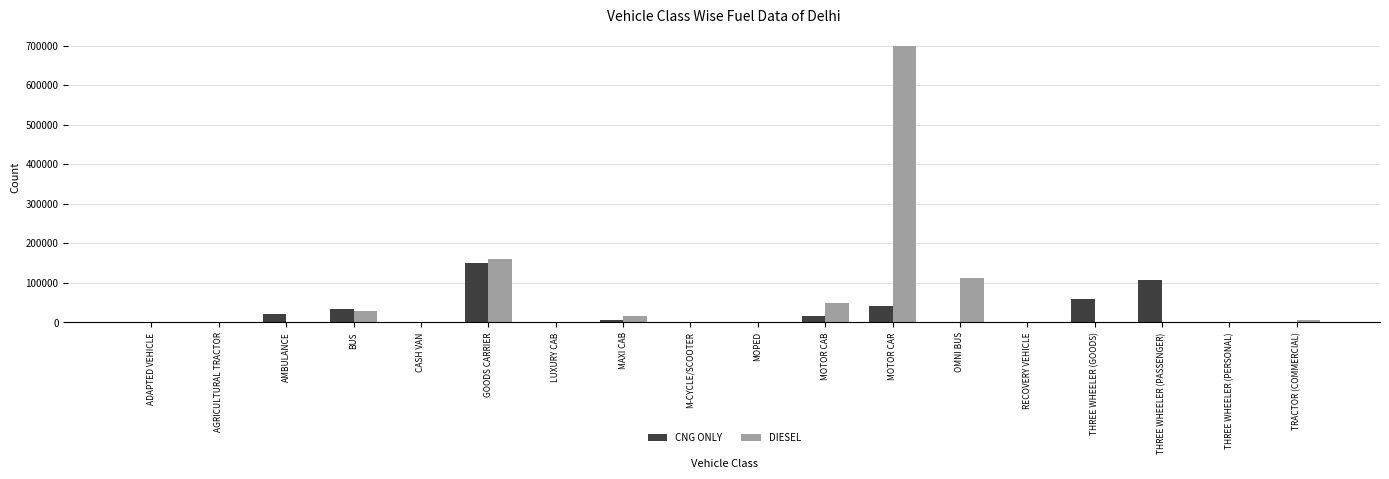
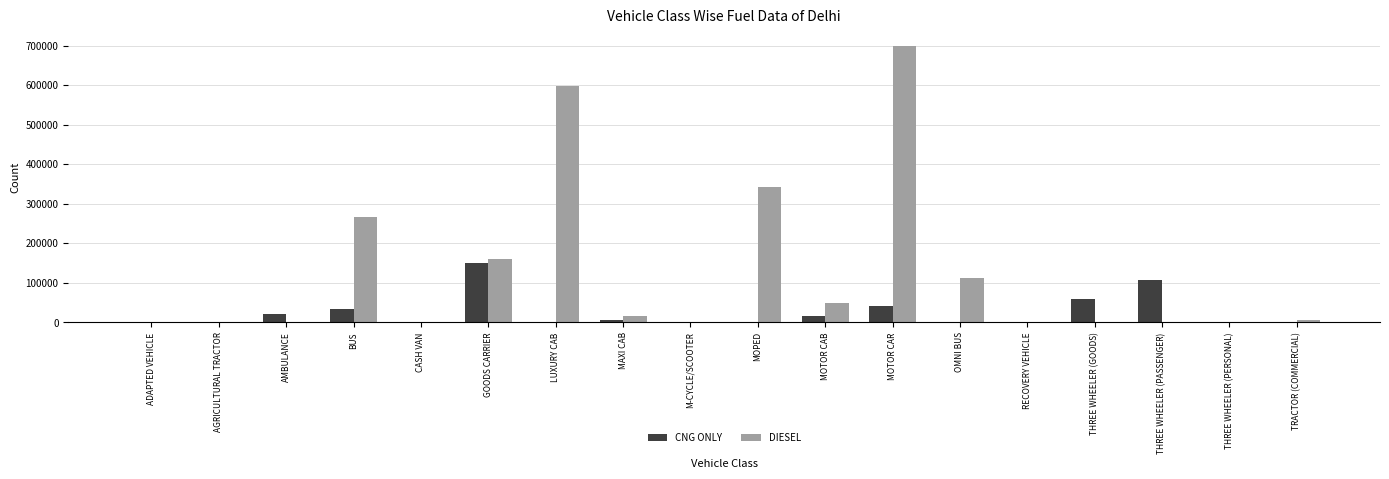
  {
    "CNG ONLY": {
      "ADAPTED VEHICLE": 0,
      "AGRICULTURAL TRACTOR": 0,
      "AMBULANCE": 20000,
      "BUS": 30000,
      "GOODS CARRIER": 150000,
      "MAXI CAB": 10000,
      "MOPED": 0,
      "MOTOR CAB": 20000,
      "MOTOR CAR": 40000,
      "THREE WHEELER (GOODS)": 60000,
      "THREE WHEELER (PASSENGER)": 110000,
      "TRACTOR (COMMERCIAL)": 0
    },
    "DIESEL": {
-     "BUS": 30000,
+     "BUS": 270000,
      "GOODS CARRIER": 160000,
-     "LUXURY CAB": 0,
+     "LUXURY CAB": 600000,
      "MAXI CAB": 20000,
      "M-CYCLE/SCOOTER": 0,
-     "MOPED": 0,
+     "MOPED": 340000,
      "MOTOR CAB": 50000,
      "MOTOR CAR": 700000,
      "OMNI BUS": 110000,
      "THREE WHEELER (PERSONAL)": 0
    }
  }
